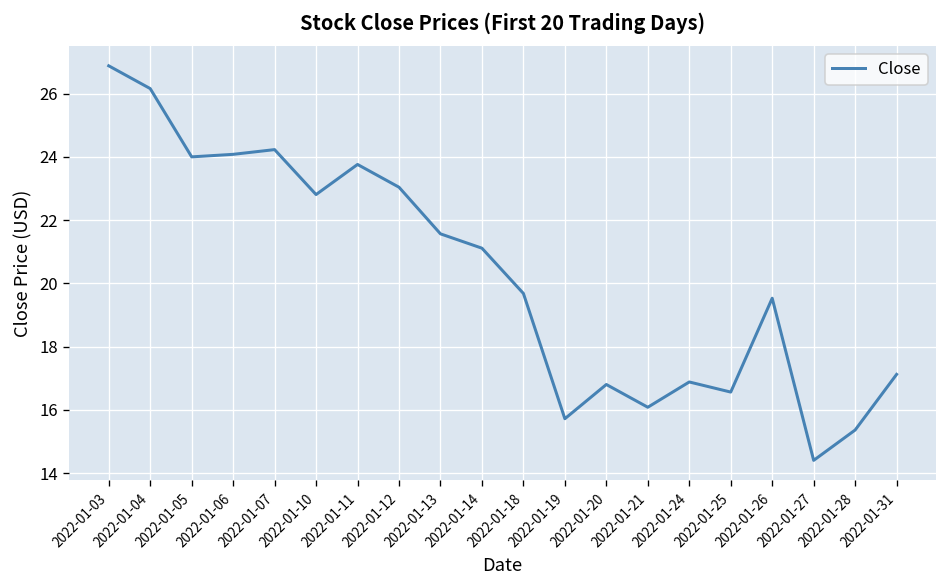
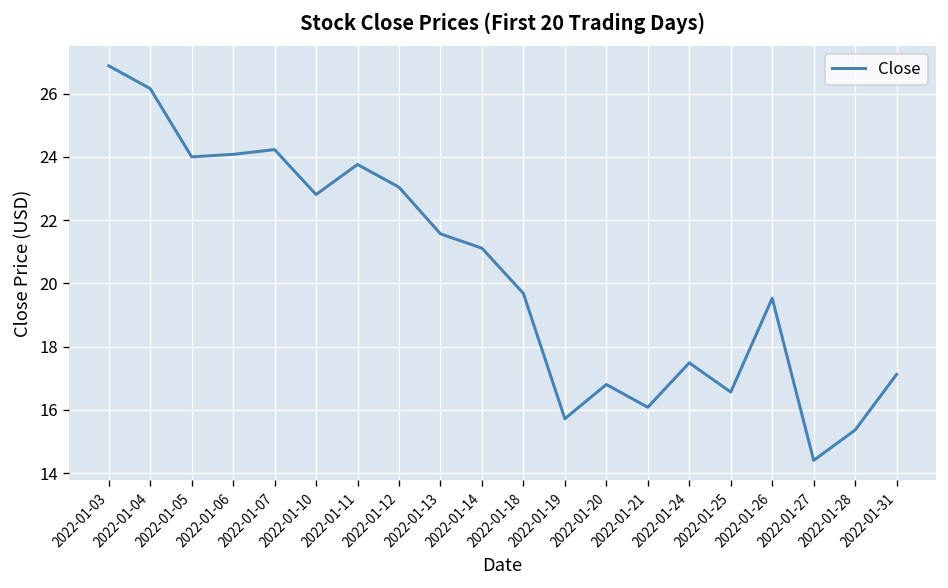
  {
    "2022-01-03": 26.9,
    "2022-01-04": 26.2,
    "2022-01-05": 24.0,
    "2022-01-06": 24.1,
    "2022-01-07": 24.2,
    "2022-01-10": 22.8,
    "2022-01-11": 23.8,
    "2022-01-12": 23.0,
    "2022-01-13": 21.6,
    "2022-01-14": 21.1,
    "2022-01-18": 19.7,
    "2022-01-19": 15.7,
    "2022-01-20": 16.8,
    "2022-01-21": 16.1,
-   "2022-01-24": 16.9,
+   "2022-01-24": 17.5,
    "2022-01-25": 16.6,
    "2022-01-26": 19.5,
    "2022-01-27": 14.4,
    "2022-01-28": 15.4,
    "2022-01-31": 17.1
  }
